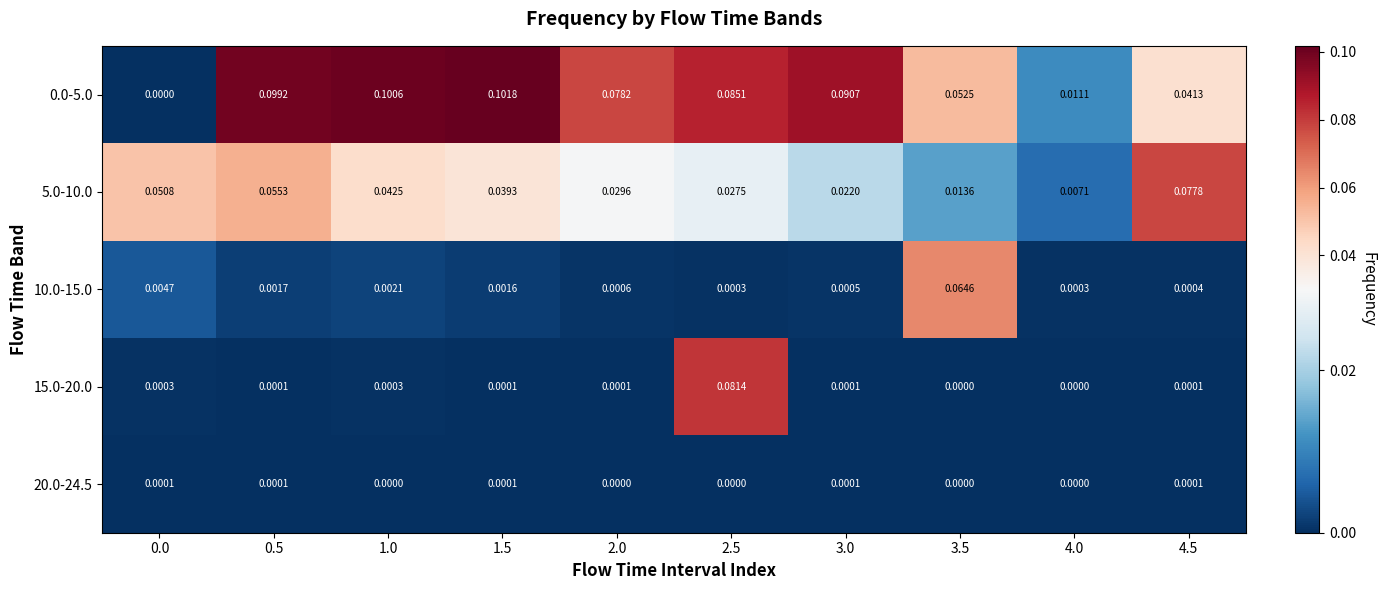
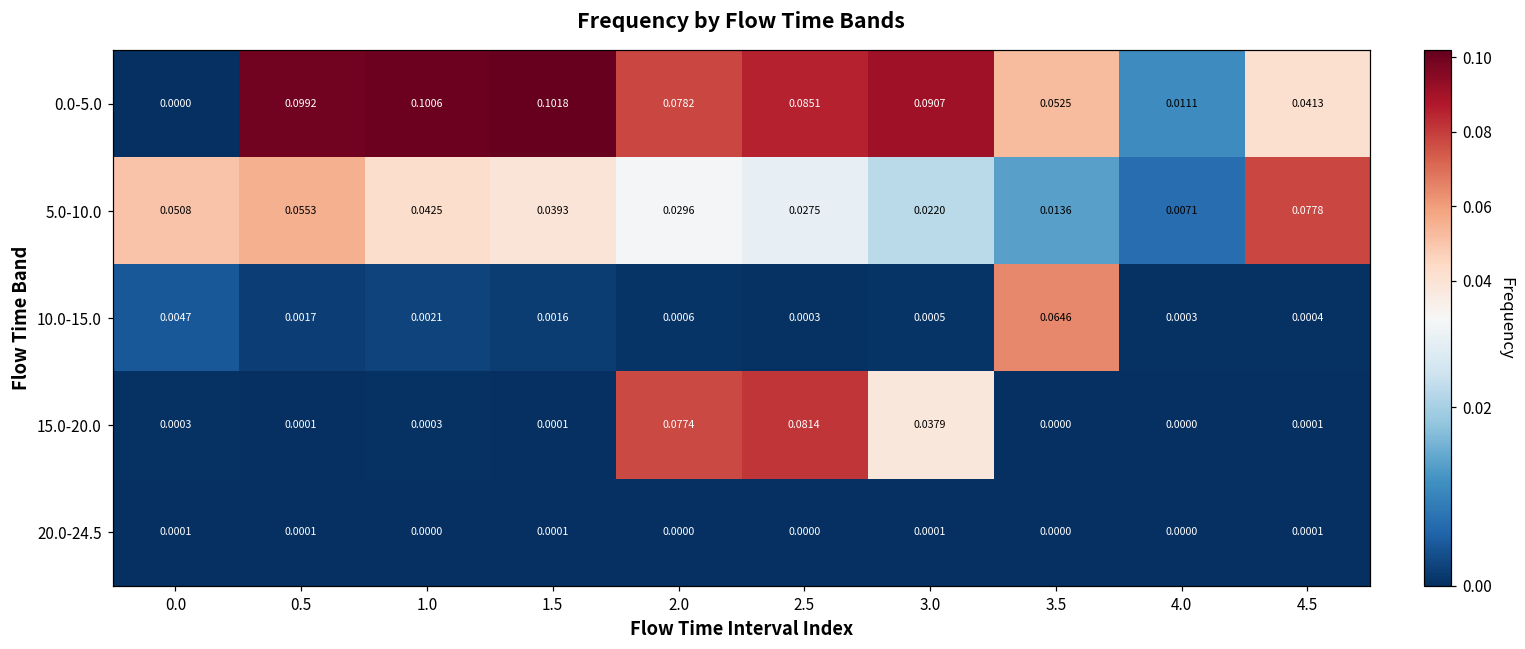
  {
    "0.0-5.0": {
      "0.0": 0.0000,
      "0.5": 0.0992,
      "1.0": 0.1006,
      "1.5": 0.1018,
      "2.0": 0.0782,
      "2.5": 0.0851,
      "3.0": 0.0907,
      "3.5": 0.0525,
      "4.0": 0.0111,
      "4.5": 0.0413
    },
    "5.0-10.0": {
      "0.0": 0.0508,
      "0.5": 0.0553,
      "1.0": 0.0425,
      "1.5": 0.0393,
      "2.0": 0.0296,
      "2.5": 0.0275,
      "3.0": 0.0220,
      "3.5": 0.0136,
      "4.0": 0.0071,
      "4.5": 0.0778
    },
    "10.0-15.0": {
      "0.0": 0.0047,
      "0.5": 0.0017,
      "1.0": 0.0021,
      "1.5": 0.0016,
      "2.0": 0.0006,
      "2.5": 0.0003,
      "3.0": 0.0005,
      "3.5": 0.0646,
      "4.0": 0.0003,
      "4.5": 0.0004
    },
    "15.0-20.0": {
      "0.0": 0.0003,
      "0.5": 0.0001,
      "1.0": 0.0003,
      "1.5": 0.0001,
-     "2.0": 0.0001,
+     "2.0": 0.0774,
      "2.5": 0.0814,
-     "3.0": 0.0001,
+     "3.0": 0.0379,
      "3.5": 0.0000,
      "4.0": 0.0000,
      "4.5": 0.0001
    },
    "20.0-24.5": {
      "0.0": 0.0001,
      "0.5": 0.0001,
      "1.0": 0.0000,
      "1.5": 0.0001,
      "2.0": 0.0000,
      "2.5": 0.0000,
      "3.0": 0.0001,
      "3.5": 0.0000,
      "4.0": 0.0000,
      "4.5": 0.0001
    }
  }
